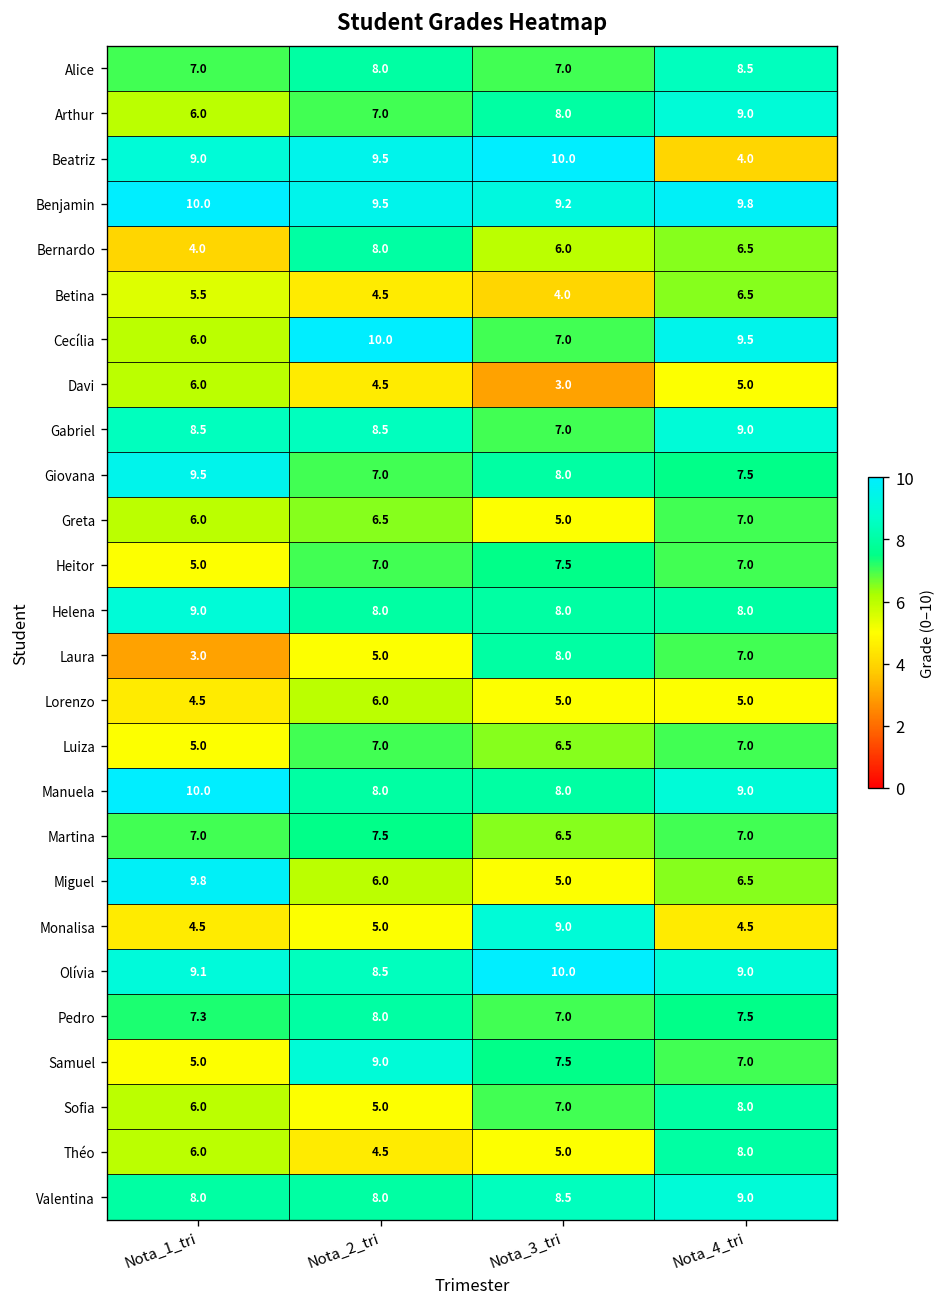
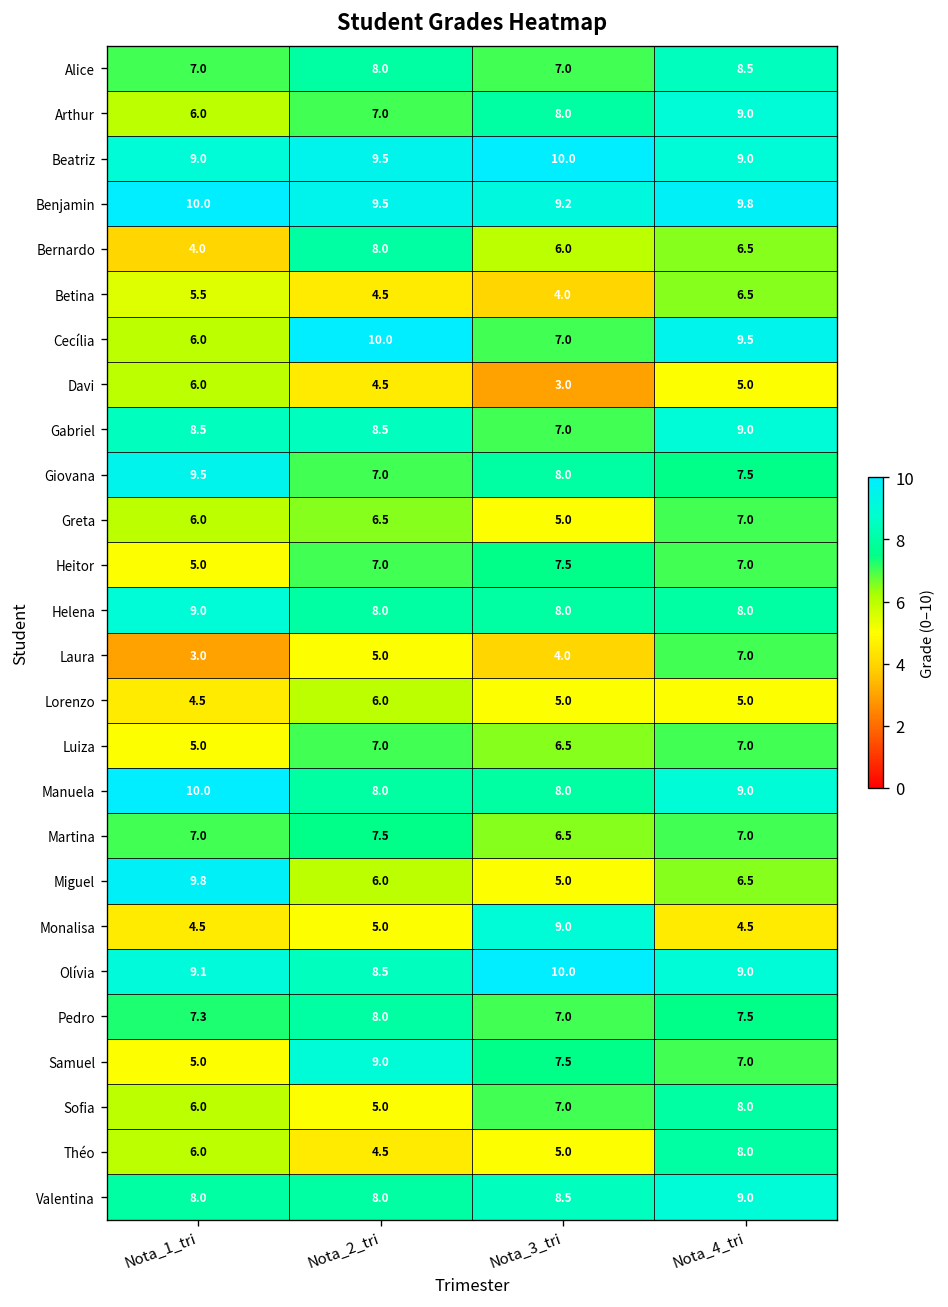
  {
    "Alice": {
      "Nota_1_tri": 7.0,
      "Nota_2_tri": 8.0,
      "Nota_3_tri": 7.0,
      "Nota_4_tri": 8.5
    },
    "Arthur": {
      "Nota_1_tri": 6.0,
      "Nota_2_tri": 7.0,
      "Nota_3_tri": 8.0,
      "Nota_4_tri": 9.0
    },
    "Beatriz": {
      "Nota_1_tri": 9.0,
      "Nota_2_tri": 9.5,
      "Nota_3_tri": 10.0,
-     "Nota_4_tri": 4.0
+     "Nota_4_tri": 9.0
    },
    "Benjamin": {
      "Nota_1_tri": 10.0,
      "Nota_2_tri": 9.5,
      "Nota_3_tri": 9.2,
      "Nota_4_tri": 9.8
    },
    "Bernardo": {
      "Nota_1_tri": 4.0,
      "Nota_2_tri": 8.0,
      "Nota_3_tri": 6.0,
      "Nota_4_tri": 6.5
    },
    "Betina": {
      "Nota_1_tri": 5.5,
      "Nota_2_tri": 4.5,
      "Nota_3_tri": 4.0,
      "Nota_4_tri": 6.5
    },
    "Cecília": {
      "Nota_1_tri": 6.0,
      "Nota_2_tri": 10.0,
      "Nota_3_tri": 7.0,
      "Nota_4_tri": 9.5
    },
    "Davi": {
      "Nota_1_tri": 6.0,
      "Nota_2_tri": 4.5,
      "Nota_3_tri": 3.0,
      "Nota_4_tri": 5.0
    },
    "Gabriel": {
      "Nota_1_tri": 8.5,
      "Nota_2_tri": 8.5,
      "Nota_3_tri": 7.0,
      "Nota_4_tri": 9.0
    },
    "Giovana": {
      "Nota_1_tri": 9.5,
      "Nota_2_tri": 7.0,
      "Nota_3_tri": 8.0,
      "Nota_4_tri": 7.5
    },
    "Greta": {
      "Nota_1_tri": 6.0,
      "Nota_2_tri": 6.5,
      "Nota_3_tri": 5.0,
      "Nota_4_tri": 7.0
    },
    "Heitor": {
      "Nota_1_tri": 5.0,
      "Nota_2_tri": 7.0,
      "Nota_3_tri": 7.5,
      "Nota_4_tri": 7.0
    },
    "Helena": {
      "Nota_1_tri": 9.0,
      "Nota_2_tri": 8.0,
      "Nota_3_tri": 8.0,
      "Nota_4_tri": 8.0
    },
    "Laura": {
      "Nota_1_tri": 3.0,
      "Nota_2_tri": 5.0,
-     "Nota_3_tri": 8.0,
+     "Nota_3_tri": 4.0,
      "Nota_4_tri": 7.0
    },
    "Lorenzo": {
      "Nota_1_tri": 4.5,
      "Nota_2_tri": 6.0,
      "Nota_3_tri": 5.0,
      "Nota_4_tri": 5.0
    },
    "Luiza": {
      "Nota_1_tri": 5.0,
      "Nota_2_tri": 7.0,
      "Nota_3_tri": 6.5,
      "Nota_4_tri": 7.0
    },
    "Manuela": {
      "Nota_1_tri": 10.0,
      "Nota_2_tri": 8.0,
      "Nota_3_tri": 8.0,
      "Nota_4_tri": 9.0
    },
    "Martina": {
      "Nota_1_tri": 7.0,
      "Nota_2_tri": 7.5,
      "Nota_3_tri": 6.5,
      "Nota_4_tri": 7.0
    },
    "Miguel": {
      "Nota_1_tri": 9.8,
      "Nota_2_tri": 6.0,
      "Nota_3_tri": 5.0,
      "Nota_4_tri": 6.5
    },
    "Monalisa": {
      "Nota_1_tri": 4.5,
      "Nota_2_tri": 5.0,
      "Nota_3_tri": 9.0,
      "Nota_4_tri": 4.5
    },
    "Olívia": {
      "Nota_1_tri": 9.1,
      "Nota_2_tri": 8.5,
      "Nota_3_tri": 10.0,
      "Nota_4_tri": 9.0
    },
    "Pedro": {
      "Nota_1_tri": 7.3,
      "Nota_2_tri": 8.0,
      "Nota_3_tri": 7.0,
      "Nota_4_tri": 7.5
    },
    "Samuel": {
      "Nota_1_tri": 5.0,
      "Nota_2_tri": 9.0,
      "Nota_3_tri": 7.5,
      "Nota_4_tri": 7.0
    },
    "Sofia": {
      "Nota_1_tri": 6.0,
      "Nota_2_tri": 5.0,
      "Nota_3_tri": 7.0,
      "Nota_4_tri": 8.0
    },
    "Théo": {
      "Nota_1_tri": 6.0,
      "Nota_2_tri": 4.5,
      "Nota_3_tri": 5.0,
      "Nota_4_tri": 8.0
    },
    "Valentina": {
      "Nota_1_tri": 8.0,
      "Nota_2_tri": 8.0,
      "Nota_3_tri": 8.5,
      "Nota_4_tri": 9.0
    }
  }
